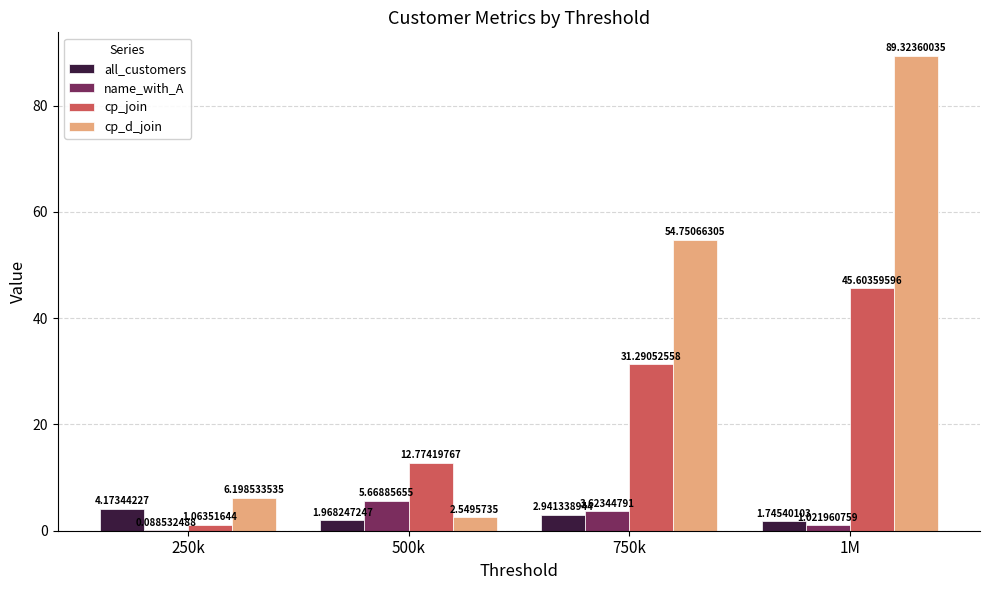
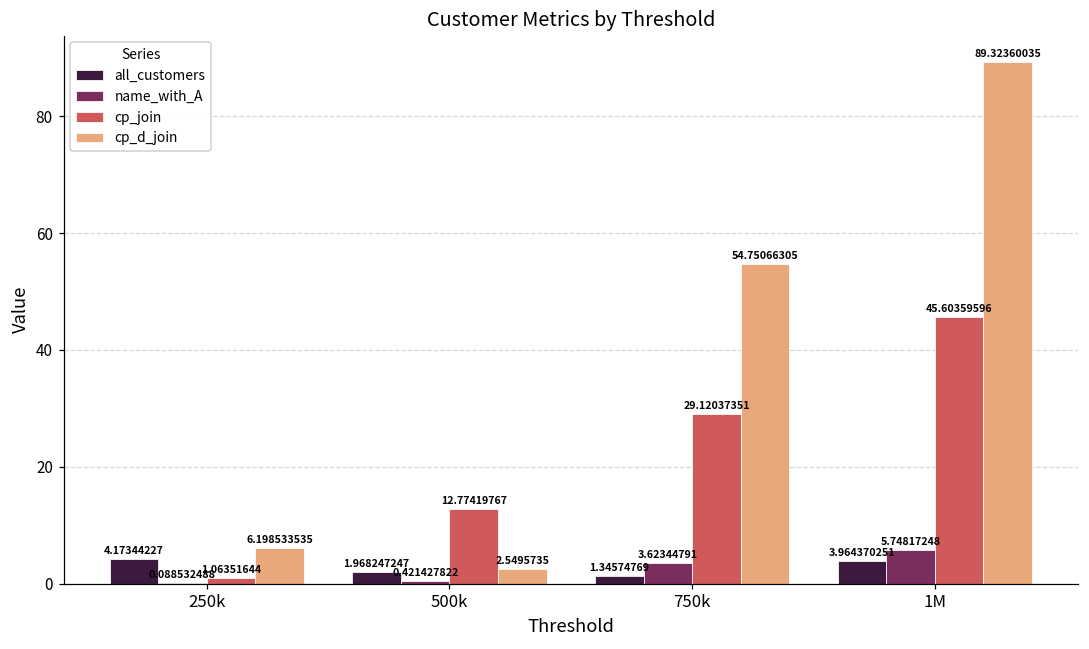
  {
    "all_customers": {
      "250k": 4.17344227,
      "500k": 1.968247247,
-     "750k": 2.941338944,
-     "1M": 1.74540103
+     "750k": 1.34574769,
+     "1M": 3.964370251
    },
    "name_with_A": {
      "250k": 0.088532488,
-     "500k": 5.66885655,
+     "500k": 0.421427822,
      "750k": 3.62344791,
-     "1M": 1.021960759
+     "1M": 5.74817248
    },
    "cp_join": {
      "250k": 1.06351644,
      "500k": 12.77419767,
-     "750k": 31.29052558,
+     "750k": 29.12037351,
      "1M": 45.60359596
    },
    "cp_d_join": {
      "250k": 6.198533535,
      "500k": 2.5495735,
      "750k": 54.75066305,
      "1M": 89.32360035
    }
  }
